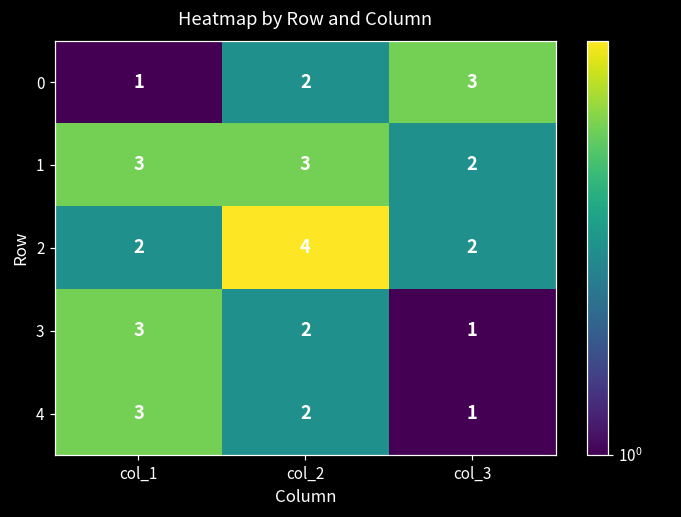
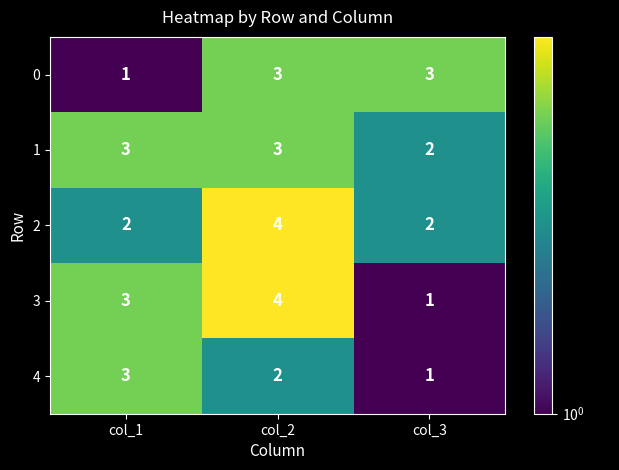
  {
    "0": {
      "col_1": 1,
-     "col_2": 2,
+     "col_2": 3,
      "col_3": 3
    },
    "1": {
      "col_1": 3,
      "col_2": 3,
      "col_3": 2
    },
    "2": {
      "col_1": 2,
      "col_2": 4,
      "col_3": 2
    },
    "3": {
      "col_1": 3,
-     "col_2": 2,
+     "col_2": 4,
      "col_3": 1
    },
    "4": {
      "col_1": 3,
      "col_2": 2,
      "col_3": 1
    }
  }
